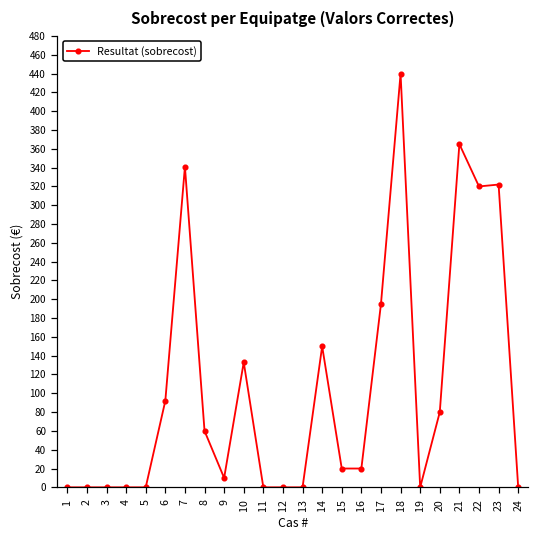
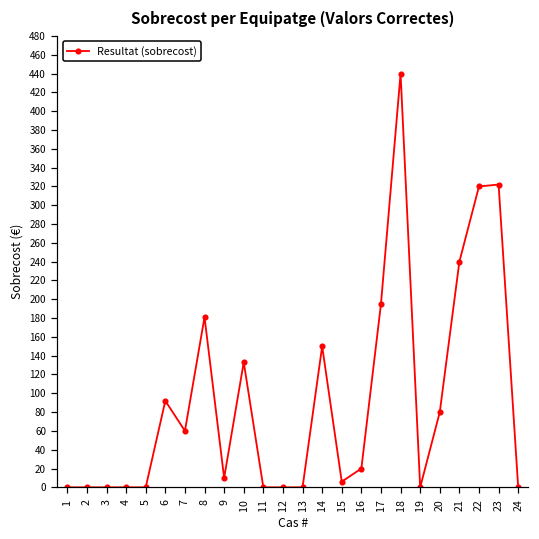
  {
    "1": 0,
    "2": 0,
    "3": 0,
    "4": 0,
    "5": 0,
    "6": 90,
-   "7": 340,
-   "8": 60,
+   "7": 60,
+   "8": 180,
    "9": 10,
    "10": 130,
    "11": 0,
    "12": 0,
    "13": 0,
    "14": 150,
-   "15": 20,
+   "15": 10,
    "16": 20,
    "17": 200,
    "18": 440,
    "19": 0,
    "20": 80,
-   "21": 370,
+   "21": 240,
    "22": 320,
    "23": 320,
    "24": 0
  }
